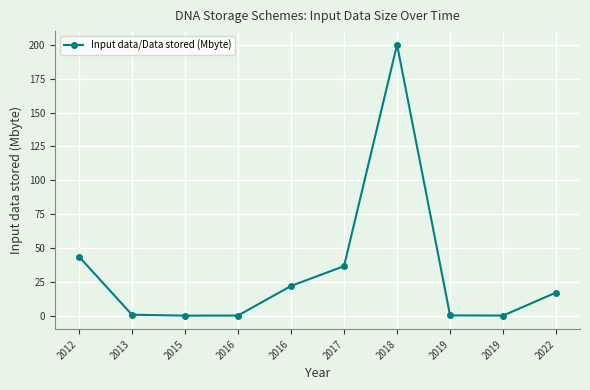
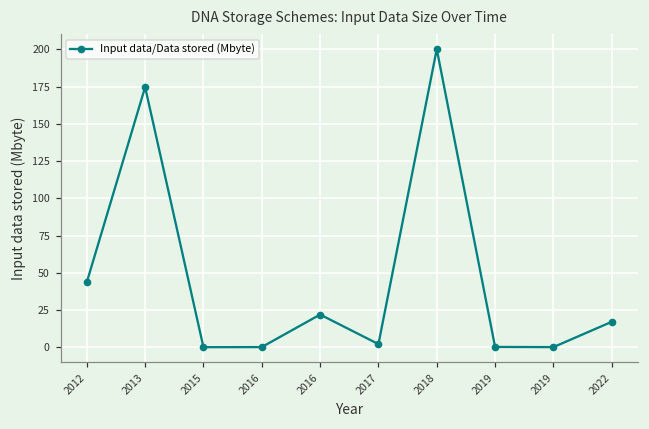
  {
    "2012": 44,
-   "2013": 1,
+   "2013": 175,
    "2015": 0,
-   "2017": 37,
+   "2017": 2,
    "2018": 200,
    "2022": 17
  }
